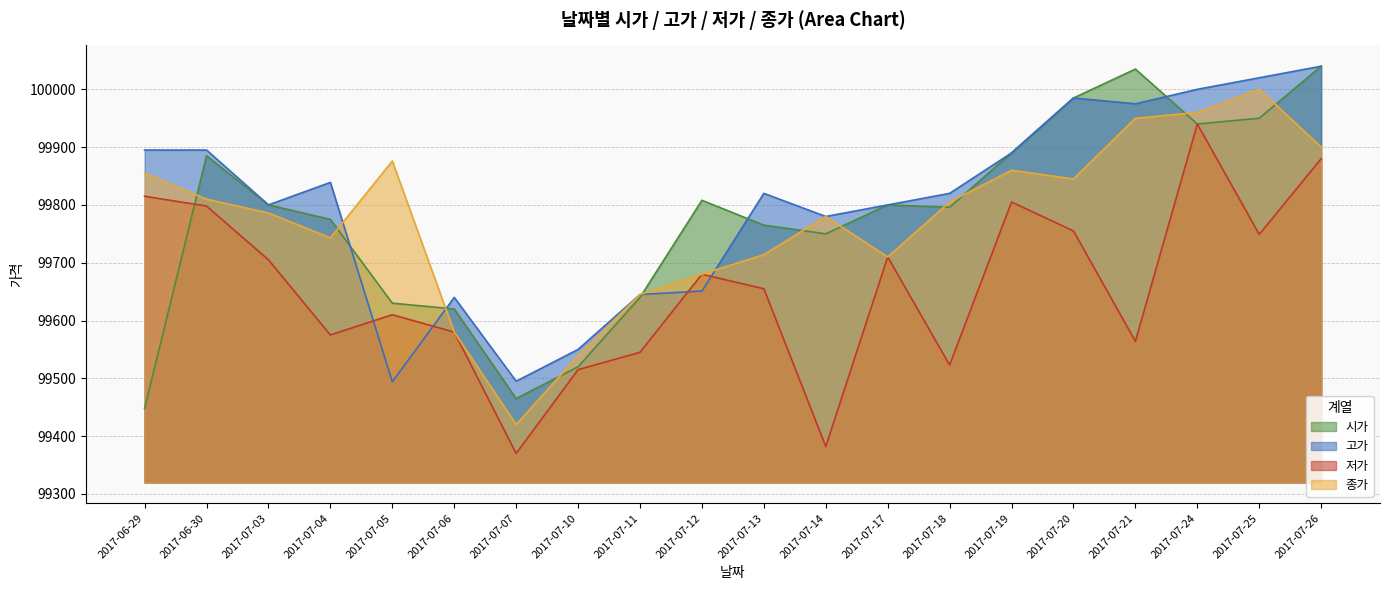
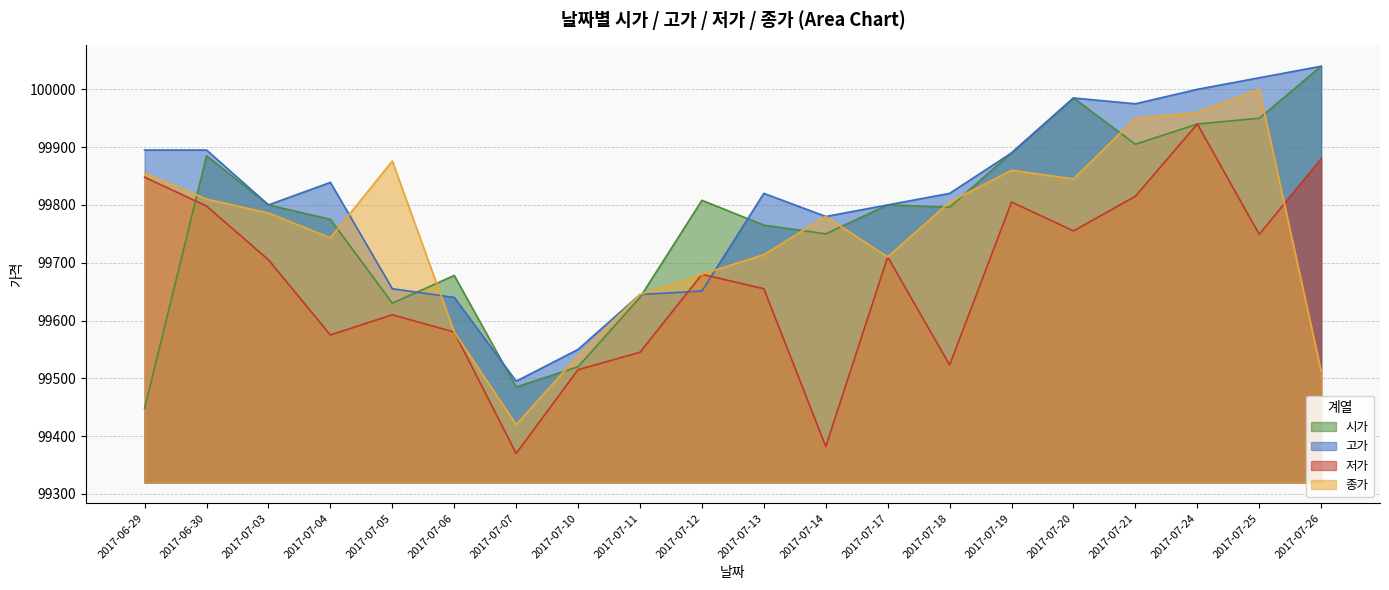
  {
    "시가": {
      "2017-06-29": 99450,
      "2017-06-30": 99890,
      "2017-07-04": 99780,
      "2017-07-05": 99630,
-     "2017-07-06": 99620,
-     "2017-07-07": 99470,
+     "2017-07-06": 99680,
+     "2017-07-07": 99490,
      "2017-07-10": 99520,
      "2017-07-11": 99640,
      "2017-07-12": 99810,
      "2017-07-13": 99770,
      "2017-07-14": 99750,
      "2017-07-18": 99800,
-     "2017-07-21": 100040,
+     "2017-07-21": 99910,
      "2017-07-25": 99950
    },
    "고가": {
      "2017-06-29": 99900,
      "2017-06-30": 99900,
      "2017-07-04": 99840,
-     "2017-07-05": 99490,
+     "2017-07-05": 99660,
      "2017-07-06": 99640,
      "2017-07-07": 99500,
      "2017-07-10": 99550,
      "2017-07-12": 99650,
      "2017-07-13": 99820,
      "2017-07-18": 99820,
      "2017-07-21": 99980,
      "2017-07-24": 100000,
      "2017-07-25": 100020
    },
    "저가": {
-     "2017-06-29": 99820,
+     "2017-06-29": 99850,
      "2017-06-30": 99800,
      "2017-07-03": 99710,
      "2017-07-04": 99580,
      "2017-07-05": 99610,
      "2017-07-07": 99370,
      "2017-07-10": 99520,
      "2017-07-11": 99550,
      "2017-07-13": 99660,
      "2017-07-14": 99380,
      "2017-07-18": 99520,
      "2017-07-19": 99810,
      "2017-07-20": 99760,
-     "2017-07-21": 99560,
+     "2017-07-21": 99820,
      "2017-07-25": 99750,
      "2017-07-26": 99880
    },
    "종가": {
      "2017-06-29": 99860,
      "2017-06-30": 99810,
      "2017-07-03": 99790,
      "2017-07-04": 99740,
      "2017-07-05": 99880,
      "2017-07-07": 99420,
      "2017-07-10": 99540,
      "2017-07-13": 99710,
      "2017-07-18": 99810,
      "2017-07-19": 99860,
      "2017-07-20": 99850,
      "2017-07-21": 99950,
      "2017-07-24": 99960,
      "2017-07-25": 100000,
-     "2017-07-26": 99900
+     "2017-07-26": 99510
    }
  }
